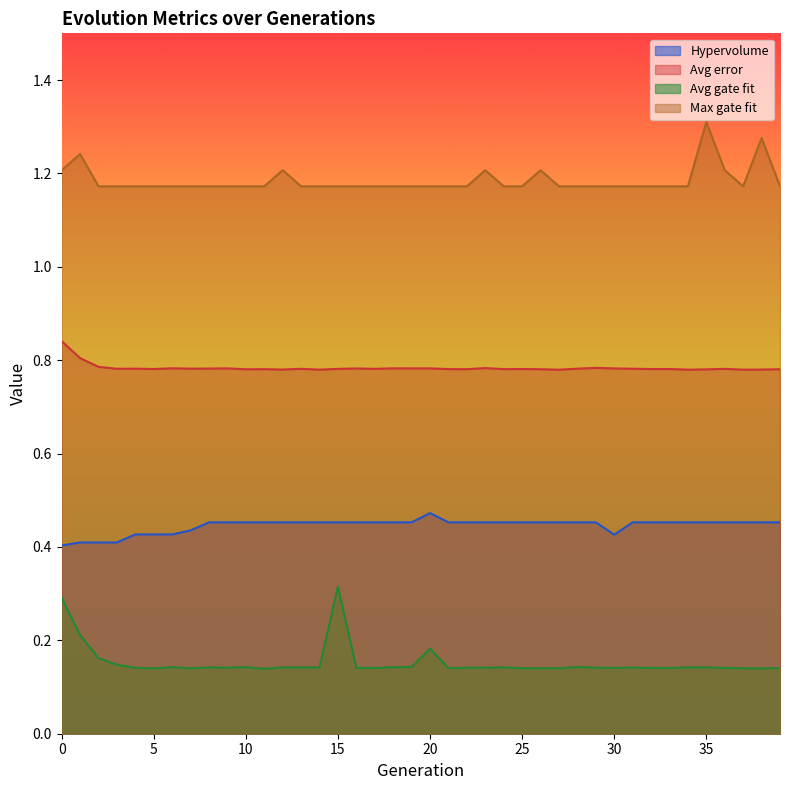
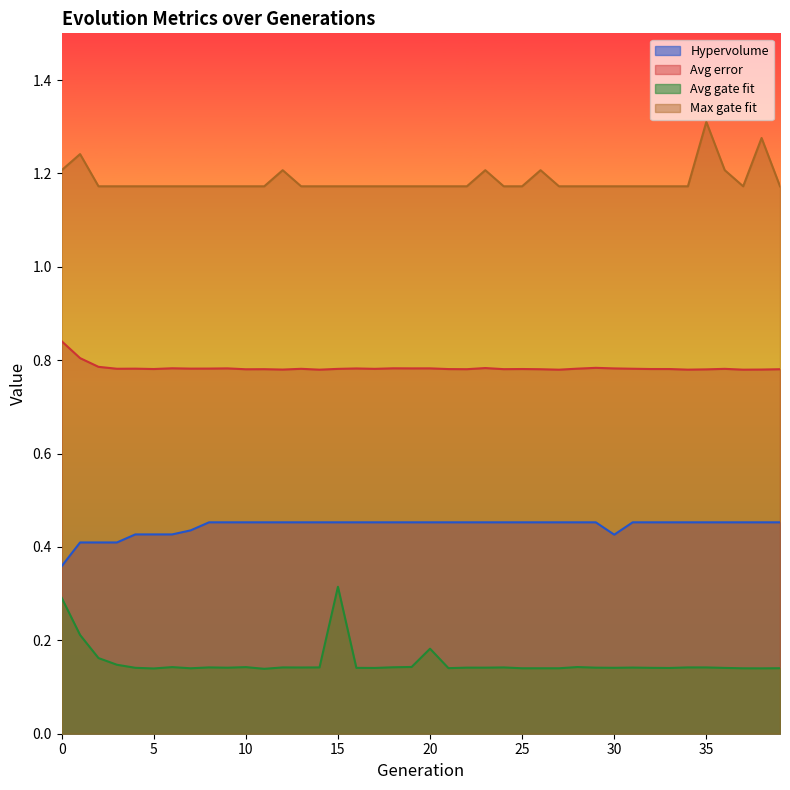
  {
    "Hypervolume": {
-     "0": 0.40,
+     "0": 0.36,
      "5": 0.43,
      "10": 0.45,
      "15": 0.45,
-     "20": 0.47,
+     "20": 0.45,
      "25": 0.45,
      "30": 0.43,
      "35": 0.45
    },
    "Avg gate fit": {
      "0": 0.29,
      "5": 0.14,
      "10": 0.14,
      "15": 0.31,
      "20": 0.18,
      "25": 0.14,
      "30": 0.14,
      "35": 0.14
    }
  }
